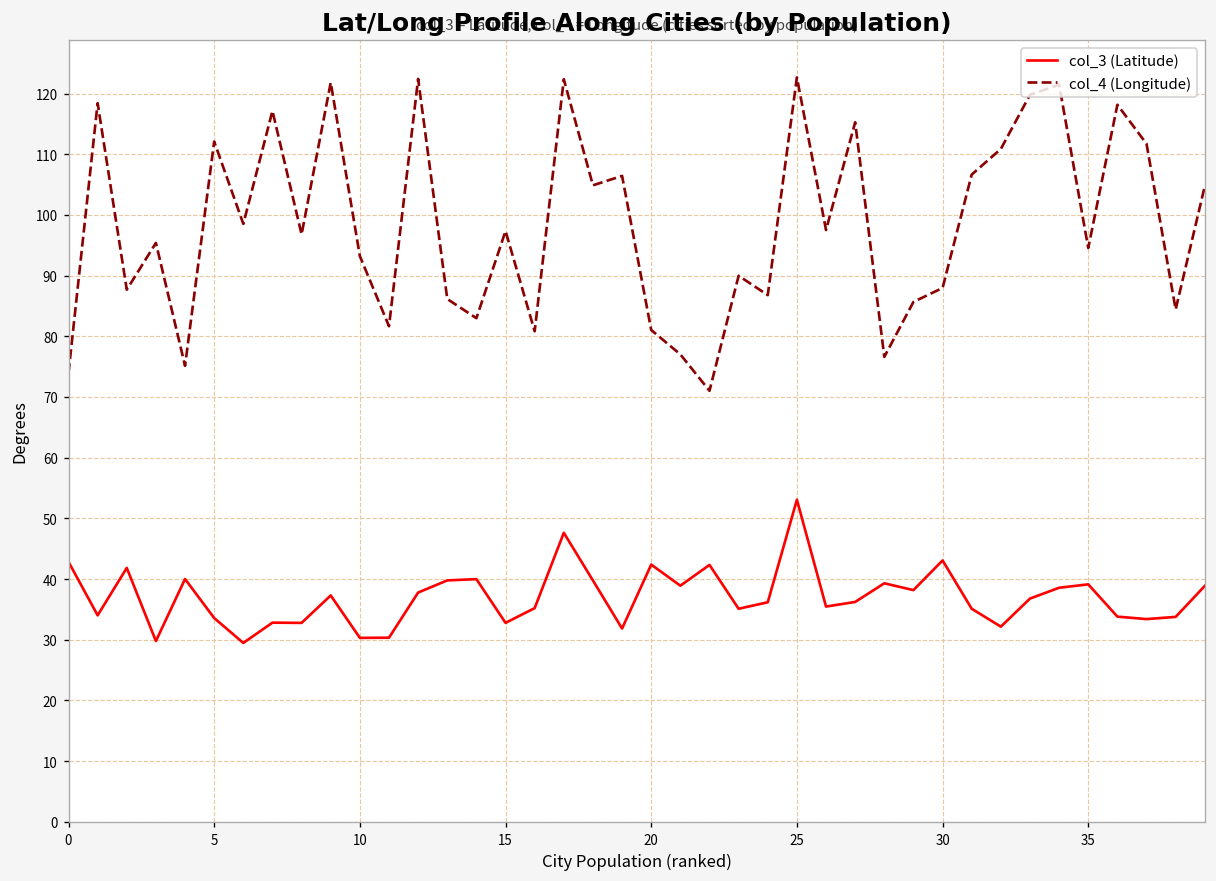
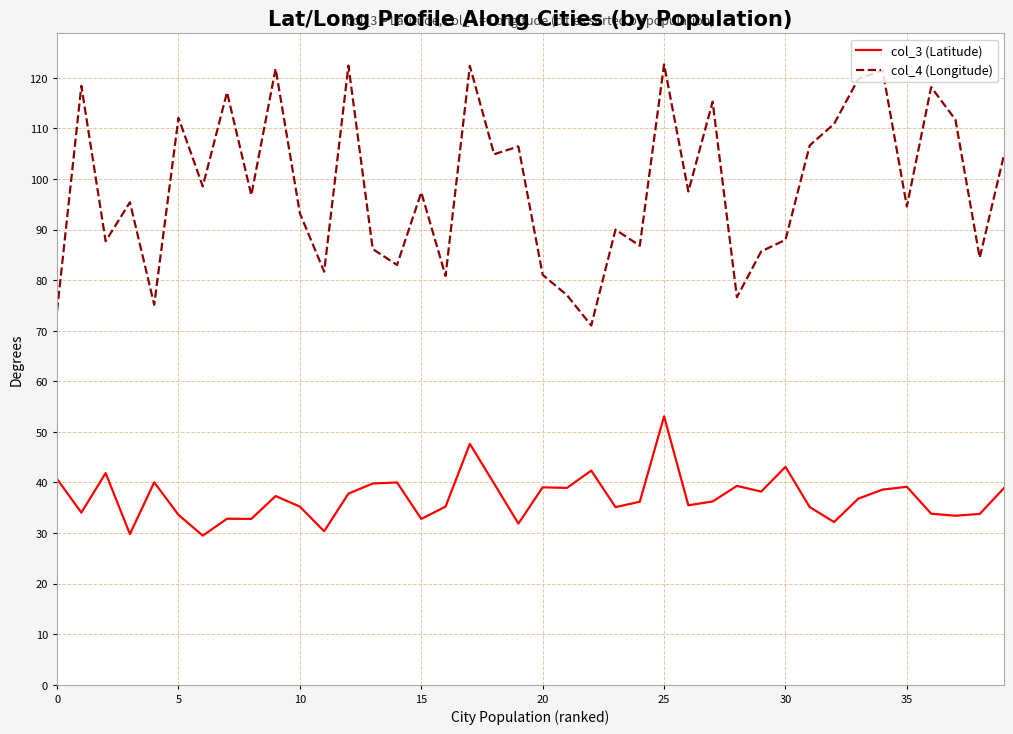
  {
    "col_3 (Latitude)": {
-     "0": 43,
+     "0": 41,
      "5": 34,
-     "10": 30,
+     "10": 35,
      "15": 33,
-     "20": 42,
+     "20": 39,
      "25": 53,
      "30": 43,
      "35": 39
    },
    "col_4 (Longitude)": {
      "0": 74,
      "5": 112,
      "10": 93,
      "15": 97,
      "20": 81,
      "25": 123,
      "30": 88,
      "35": 95
    }
  }
